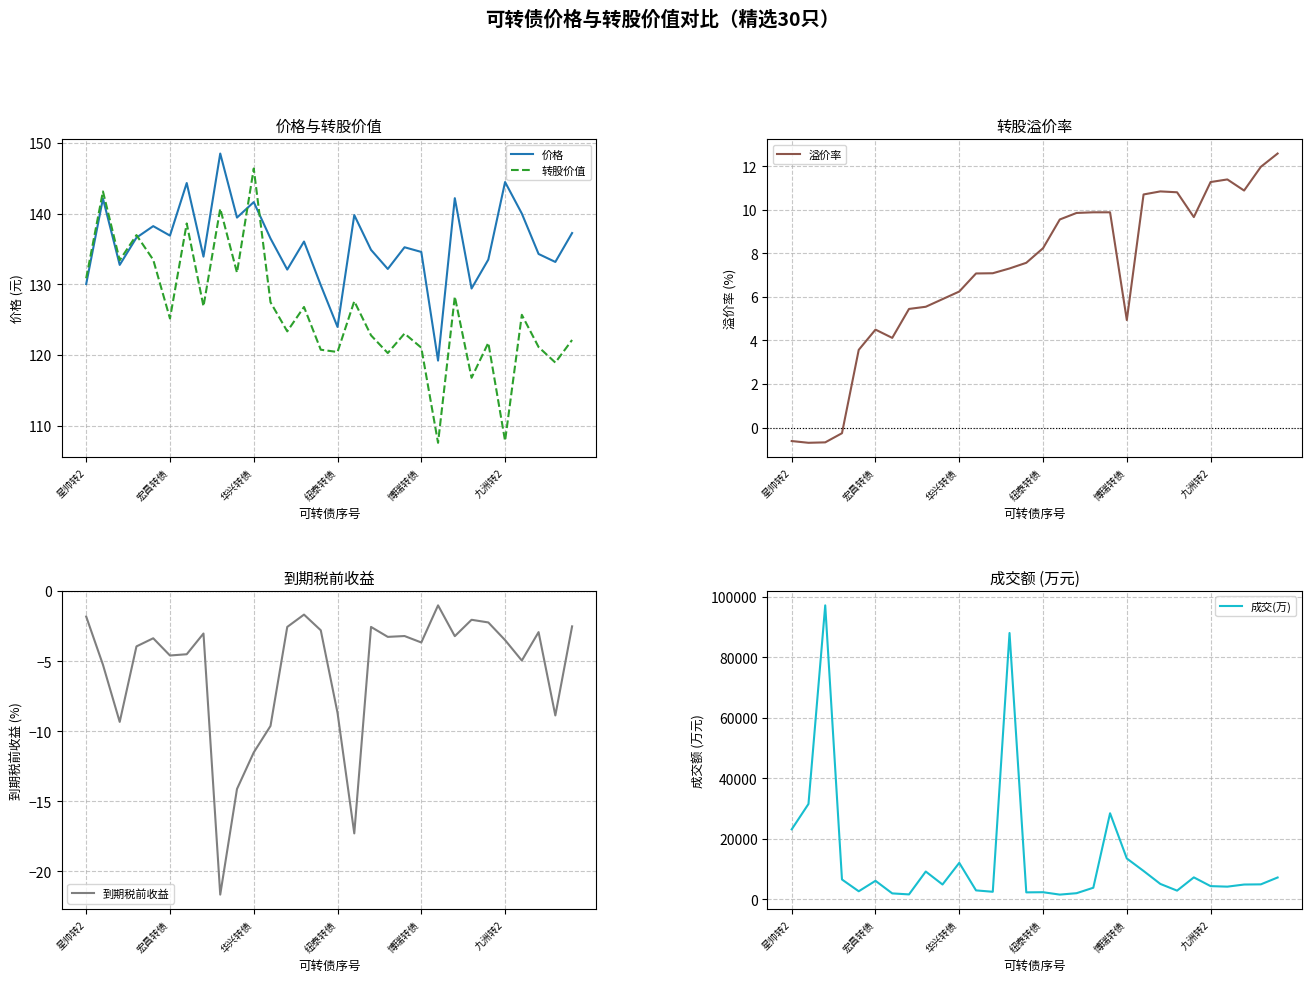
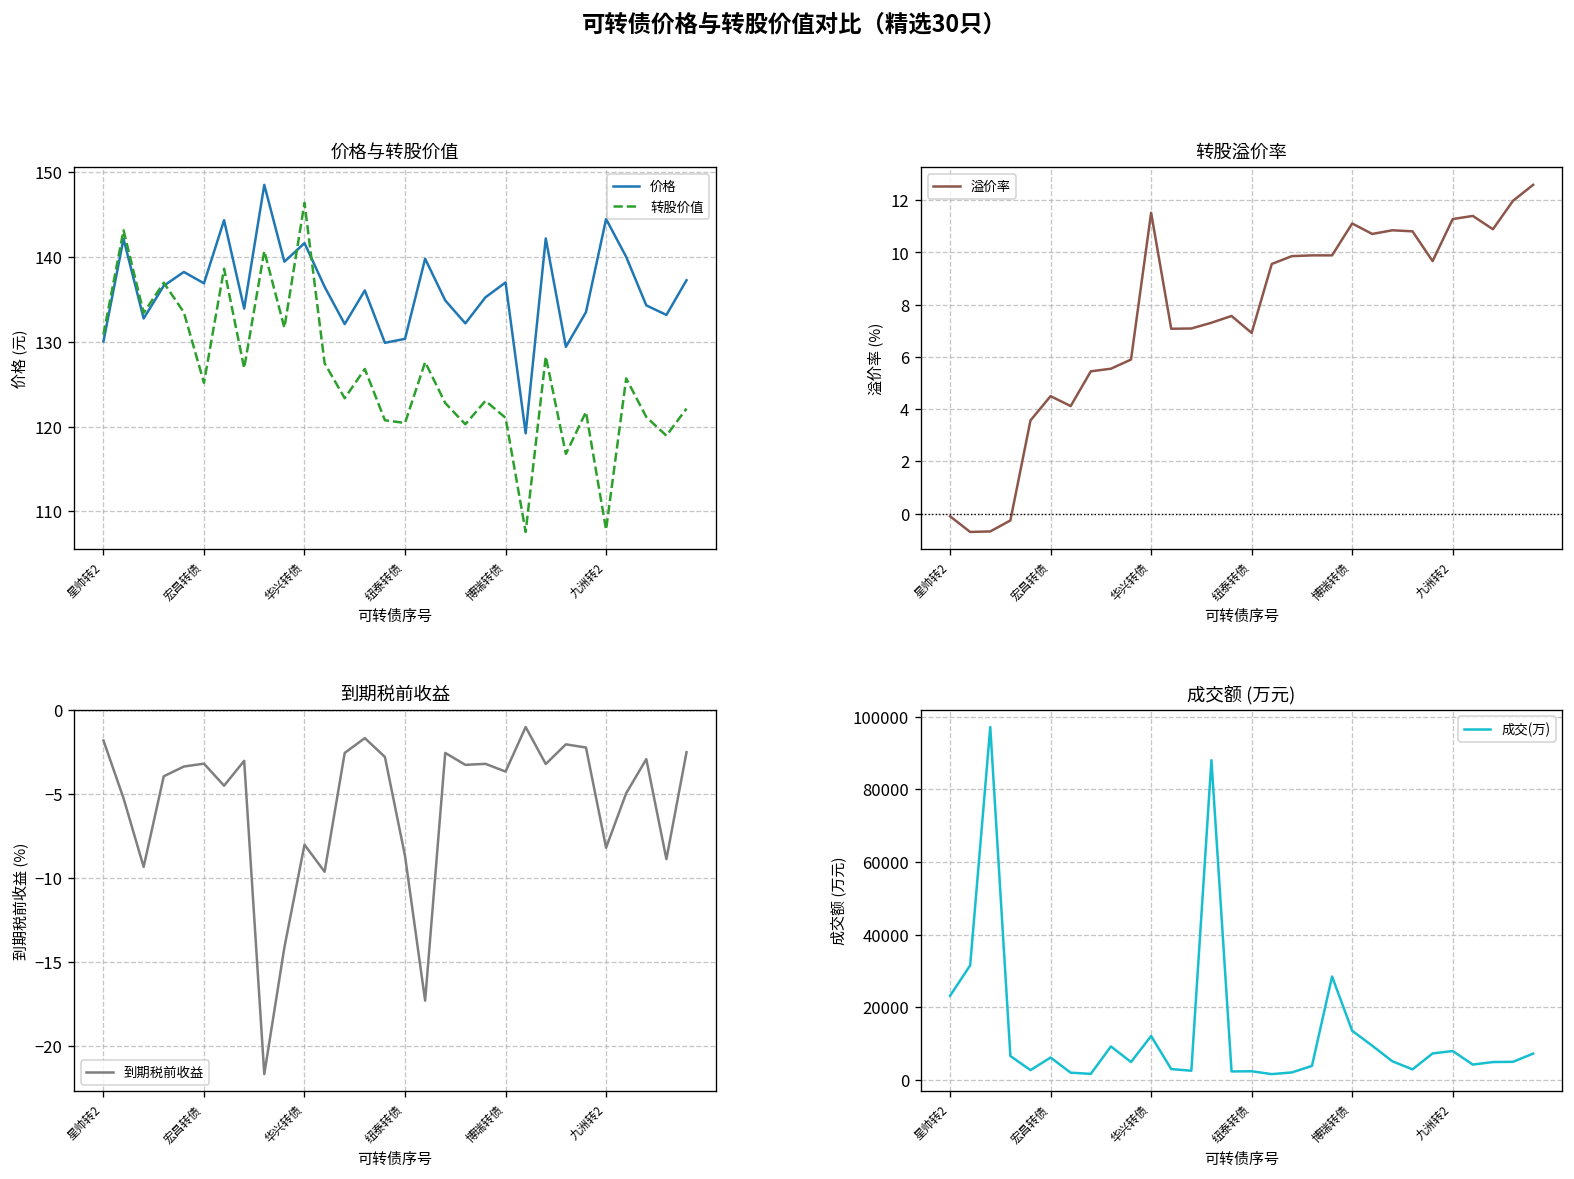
  {
    "价格与转股价值": {
      "价格": {
        "星帅转2": 130,
        "宏昌转债": 137,
        "华兴转债": 142,
-       "纽泰转债": 124,
-       "博瑞转债": 135,
+       "纽泰转债": 130,
+       "博瑞转债": 137,
        "九洲转2": 144
      },
      "转股价值": {
        "星帅转2": 131,
        "宏昌转债": 125,
        "华兴转债": 146,
        "纽泰转债": 120,
        "博瑞转债": 121,
        "九洲转2": 108
      }
    },
    "转股溢价率": {
-     "星帅转2": -0.6,
+     "星帅转2": -0.1,
      "宏昌转债": 4.5,
-     "华兴转债": 6.3,
-     "纽泰转债": 8.2,
-     "博瑞转债": 4.9,
+     "华兴转债": 11.5,
+     "纽泰转债": 6.9,
+     "博瑞转债": 11.1,
      "九洲转2": 11.3
    },
    "到期税前收益": {
      "星帅转2": -1.8,
-     "宏昌转债": -4.6,
-     "华兴转债": -11.5,
+     "宏昌转债": -3.2,
+     "华兴转债": -8.0,
      "纽泰转债": -8.7,
      "博瑞转债": -3.7,
-     "九洲转2": -3.5
+     "九洲转2": -8.2
    },
    "成交额 (万元)": {
      "星帅转2": 23000,
      "宏昌转债": 6000,
      "华兴转债": 12000,
      "纽泰转债": 2000,
      "博瑞转债": 13000,
-     "九洲转2": 4000
+     "九洲转2": 8000
    }
  }
